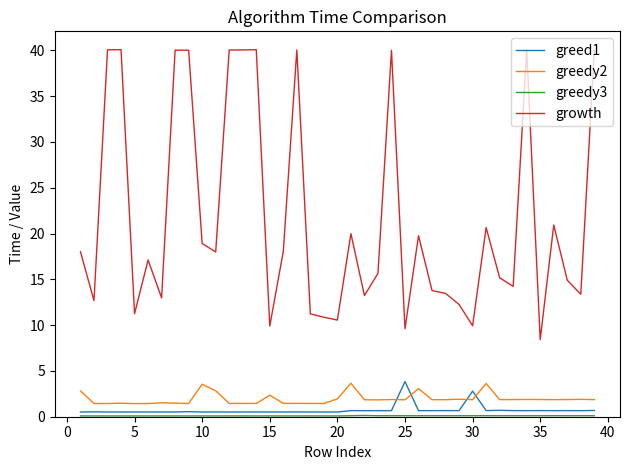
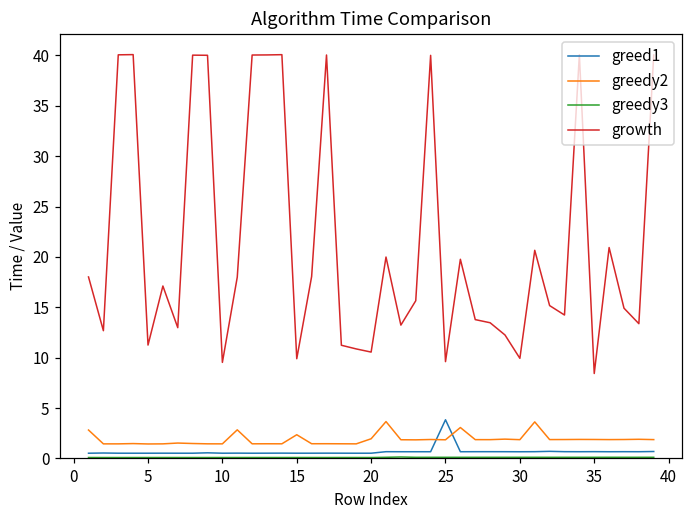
  {
    "greed1": {
      "5": 1,
      "10": 1,
      "15": 1,
      "20": 1,
      "25": 4,
-     "30": 3,
+     "30": 1,
      "35": 1
    },
    "greedy2": {
      "5": 1,
-     "10": 4,
+     "10": 1,
      "15": 2,
      "20": 2,
      "25": 2,
      "30": 2,
      "35": 2
    },
    "greedy3": {
      "5": 0,
      "10": 0,
      "15": 0,
      "20": 0,
      "25": 0,
      "30": 0,
      "35": 0
    },
    "growth": {
      "5": 11,
-     "10": 19,
+     "10": 10,
      "15": 10,
      "20": 11,
      "25": 10,
      "30": 10,
      "35": 8
    }
  }
